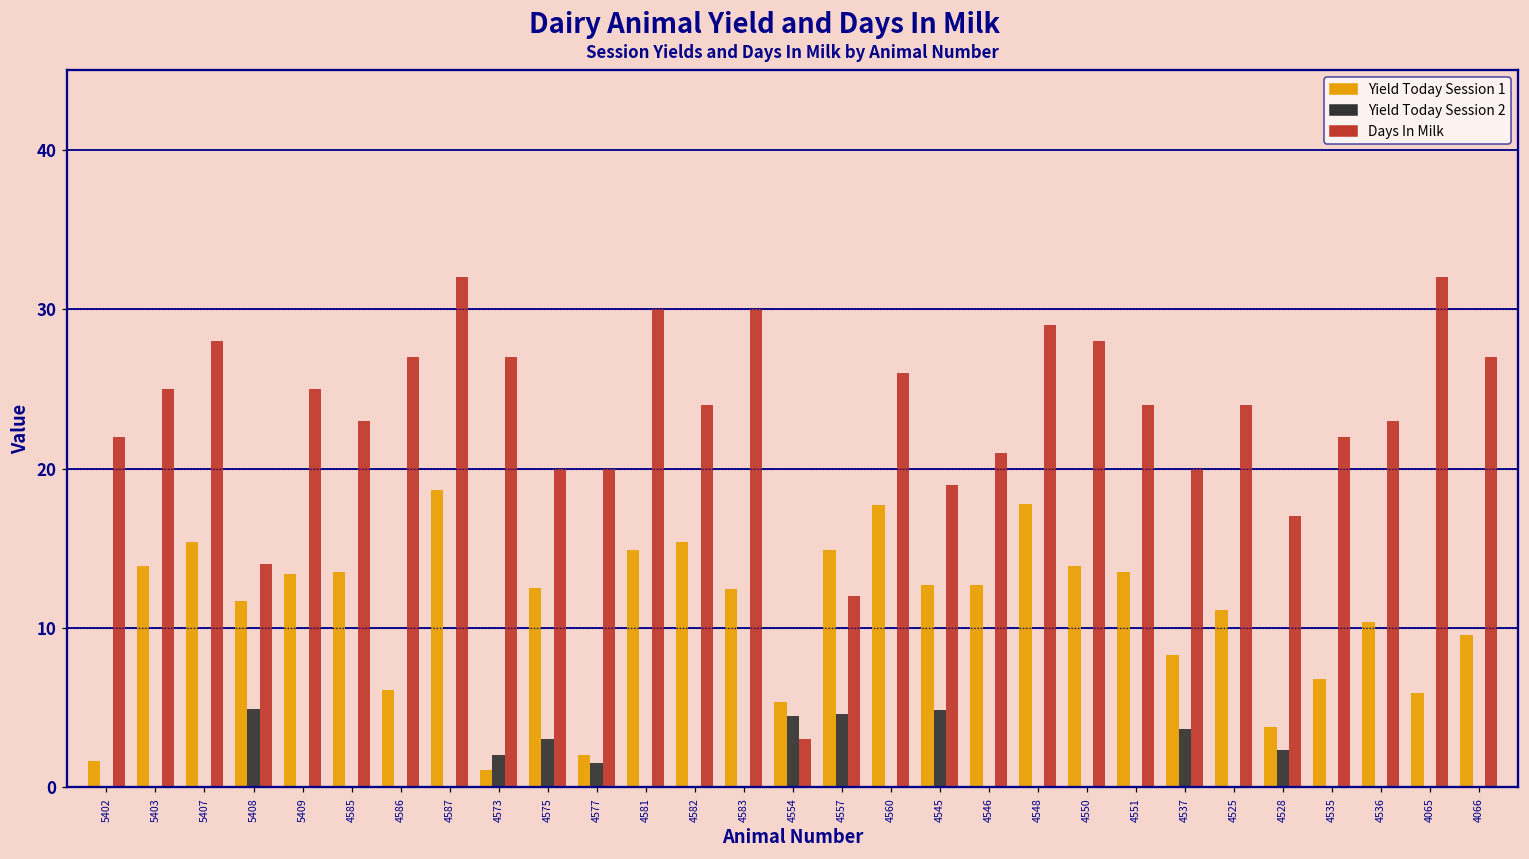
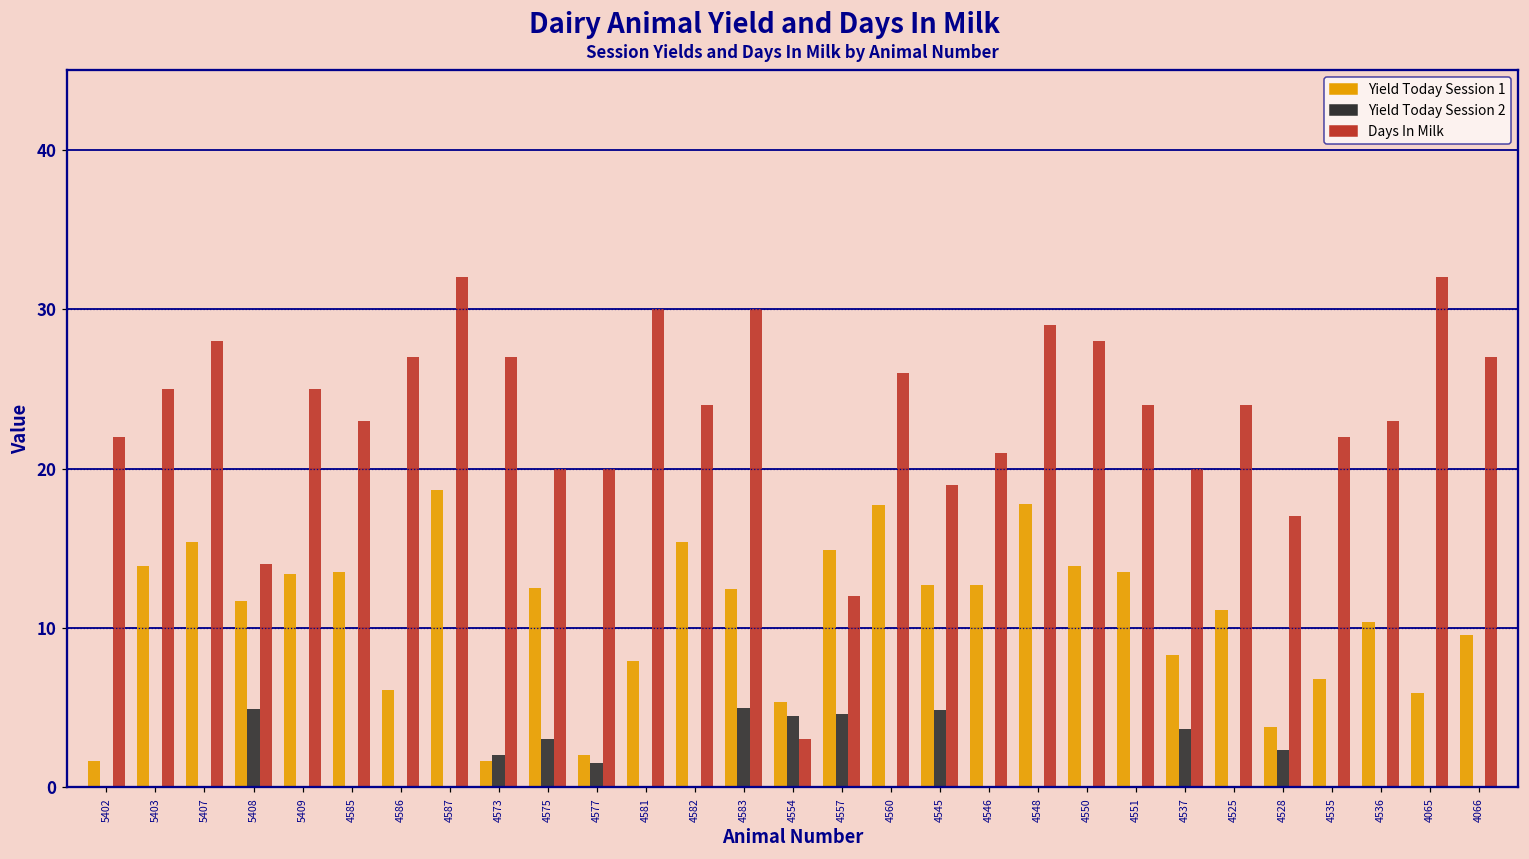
  {
    "Yield Today Session 1": {
      "5402": 1.6,
      "5403": 13.9,
      "5407": 15.4,
      "5408": 11.7,
      "5409": 13.4,
      "4585": 13.5,
      "4586": 6.1,
      "4587": 18.6,
-     "4573": 1.1,
+     "4573": 1.7,
      "4575": 12.5,
      "4577": 2.0,
-     "4581": 14.9,
+     "4581": 7.9,
      "4582": 15.4,
      "4583": 12.5,
      "4554": 5.4,
      "4557": 14.9,
      "4560": 17.7,
      "4545": 12.7,
      "4546": 12.7,
      "4548": 17.8,
      "4550": 13.9,
      "4551": 13.5,
      "4537": 8.3,
      "4525": 11.1,
      "4528": 3.8,
      "4535": 6.8,
      "4536": 10.4,
      "4065": 5.9,
      "4066": 9.6
    },
    "Yield Today Session 2": {
      "5402": 0,
      "5403": 0,
      "5407": 0,
      "5408": 5,
      "5409": 0,
      "4585": 0,
      "4586": 0,
      "4587": 0,
      "4573": 2,
      "4575": 3,
      "4577": 1.5,
      "4581": 0,
      "4582": 0,
-     "4583": 0,
+     "4583": 5,
      "4554": 4.4,
      "4557": 4.6,
      "4560": 0,
      "4545": 5,
      "4546": 0,
      "4548": 0,
      "4550": 0,
      "4551": 0,
      "4537": 3.6,
      "4525": 0,
      "4528": 2.3,
      "4535": 0,
      "4536": 0,
      "4065": 0,
      "4066": 0
    },
    "Days In Milk": {
      "5402": 22.0,
      "5403": 25.0,
      "5407": 28.0,
      "5408": 14.0,
      "5409": 25.0,
      "4585": 23.0,
      "4586": 27.0,
      "4587": 32.0,
      "4573": 27.0,
      "4575": 20.0,
      "4577": 20.0,
      "4581": 30.0,
      "4582": 24.0,
      "4583": 30.0,
      "4554": 3.0,
      "4557": 12.0,
      "4560": 26.0,
      "4545": 19.0,
      "4546": 21.0,
      "4548": 29.0,
      "4550": 28.0,
      "4551": 24.0,
      "4537": 20.0,
      "4525": 24.0,
      "4528": 17.0,
      "4535": 22.0,
      "4536": 23.0,
      "4065": 32.0,
      "4066": 27.0
    }
  }
